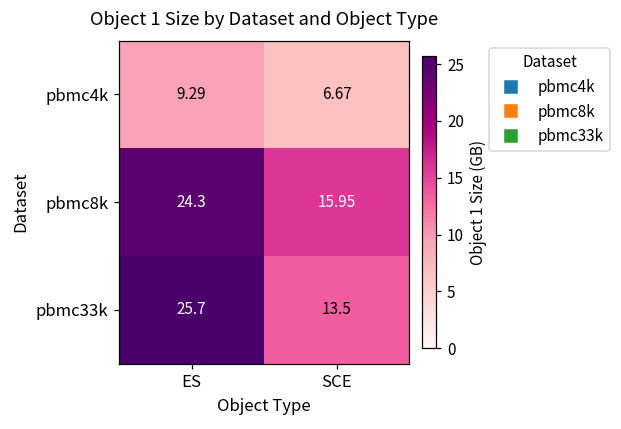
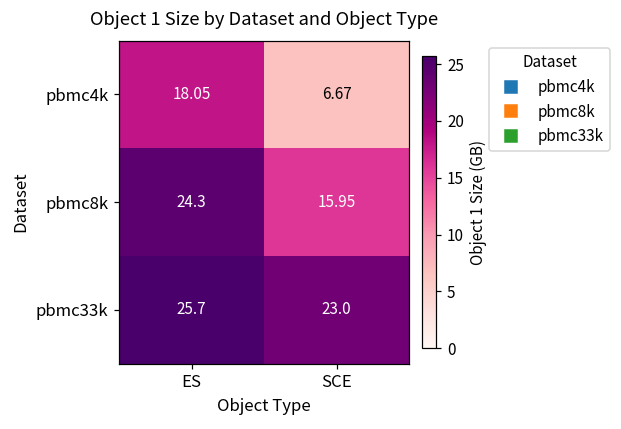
  {
    "pbmc4k": {
-     "ES": 9.29,
+     "ES": 18.05,
      "SCE": 6.67
    },
    "pbmc8k": {
      "ES": 24.3,
      "SCE": 15.95
    },
    "pbmc33k": {
      "ES": 25.7,
-     "SCE": 13.5
+     "SCE": 23.0
    }
  }
